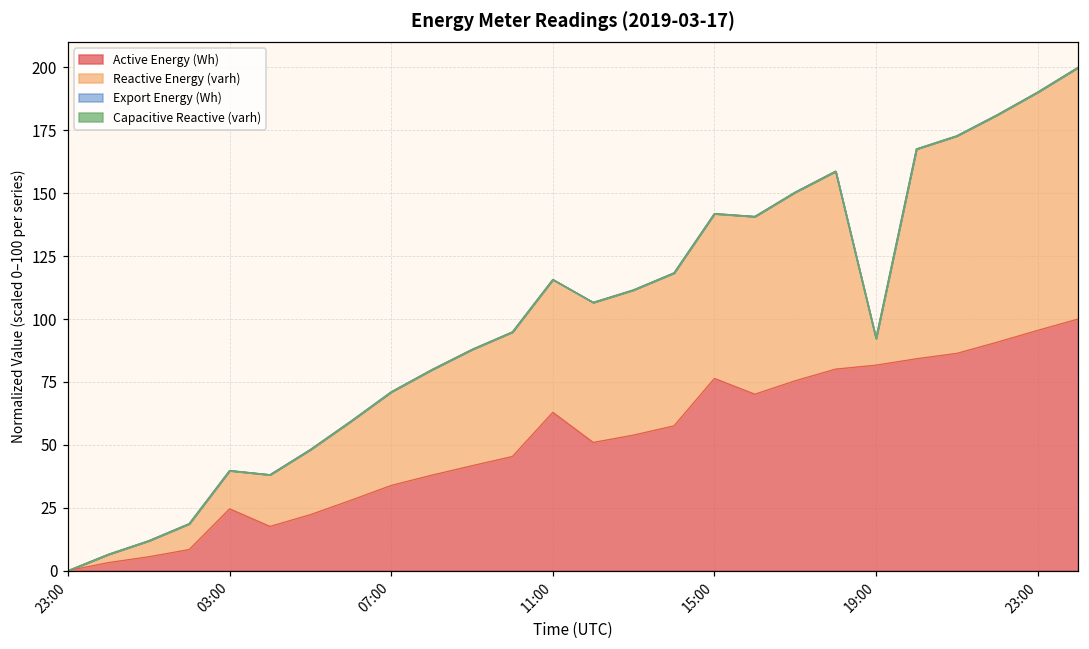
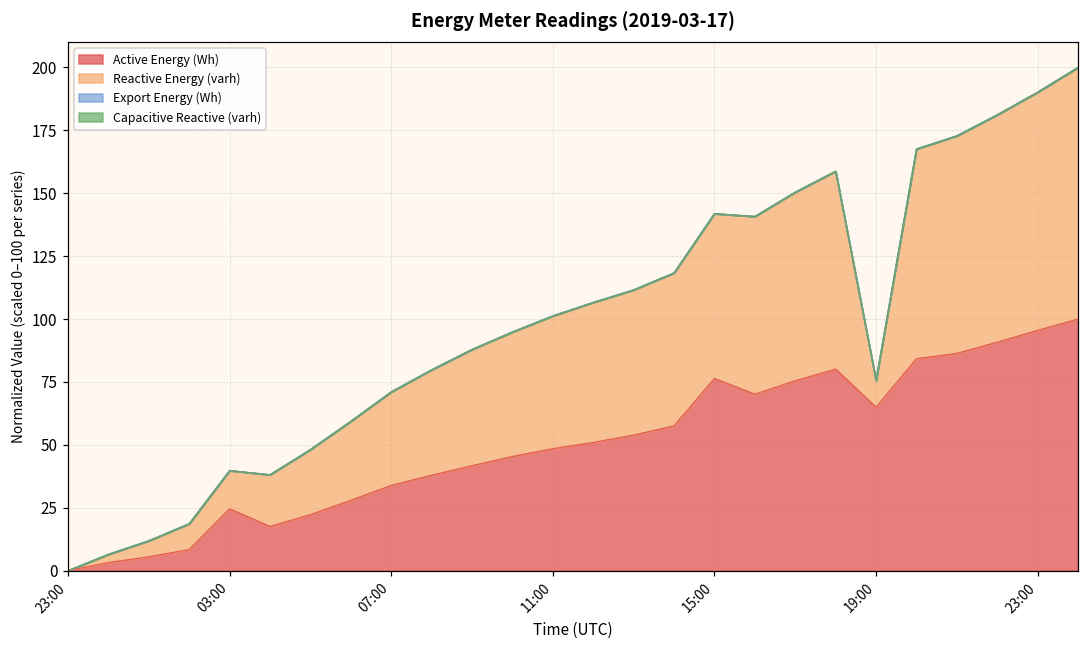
  {
    "Active Energy (Wh)": {
      "03:00": 25,
      "07:00": 34,
-     "11:00": 63,
+     "11:00": 48,
      "15:00": 76,
-     "19:00": 82
+     "19:00": 65
    }
  }
